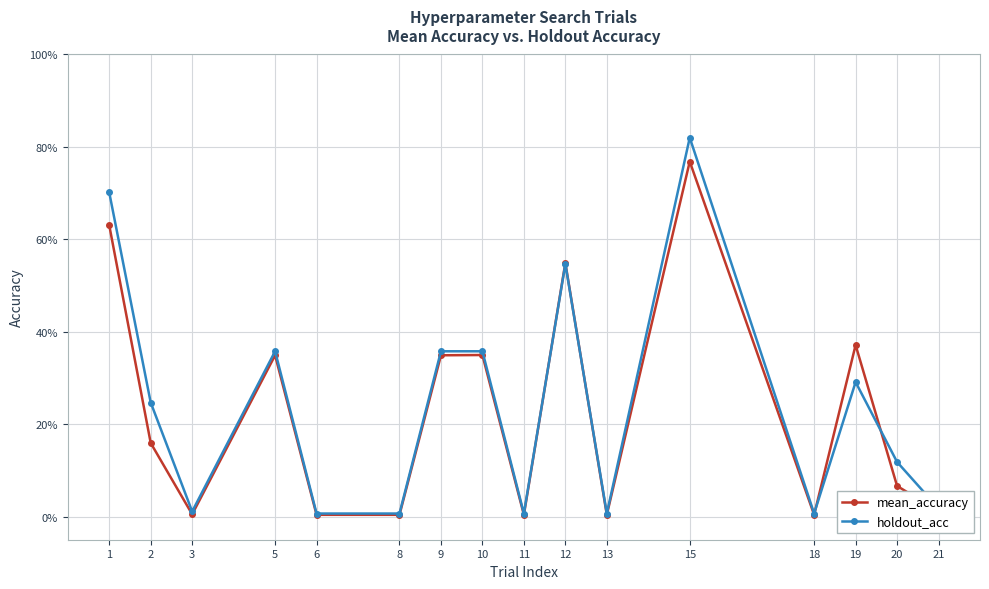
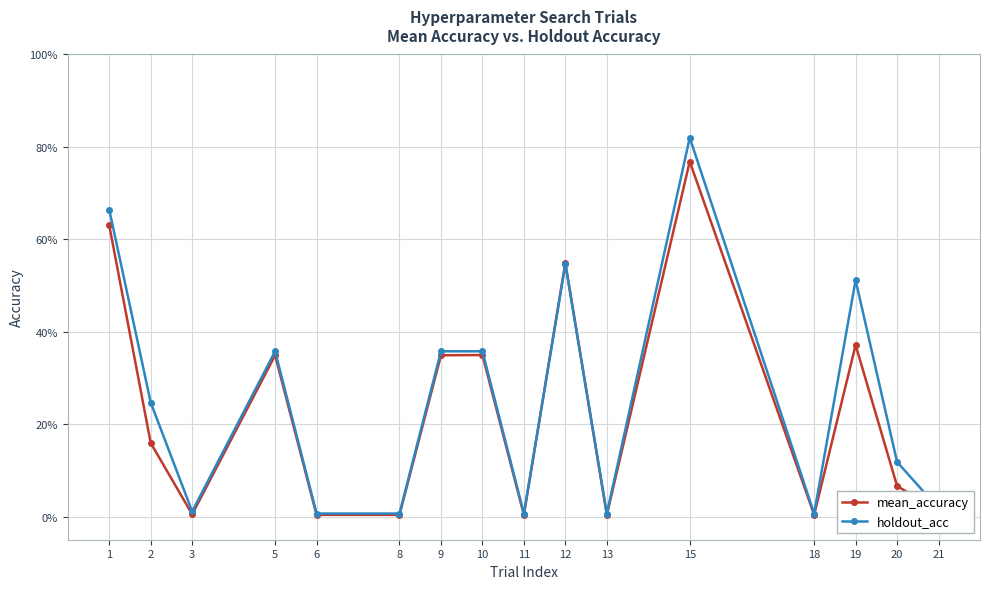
  {
    "mean_accuracy": {
      "1": "63%",
      "2": "16%",
      "3": "1%",
      "5": "35%",
      "9": "35%",
      "10": "35%",
      "15": "77%",
      "19": "37%",
      "20": "7%"
    },
    "holdout_acc": {
-     "1": "70%",
+     "1": "66%",
      "2": "25%",
      "3": "1%",
      "5": "36%",
      "9": "36%",
      "10": "36%",
      "15": "82%",
-     "19": "29%",
+     "19": "51%",
      "20": "12%"
    }
  }
